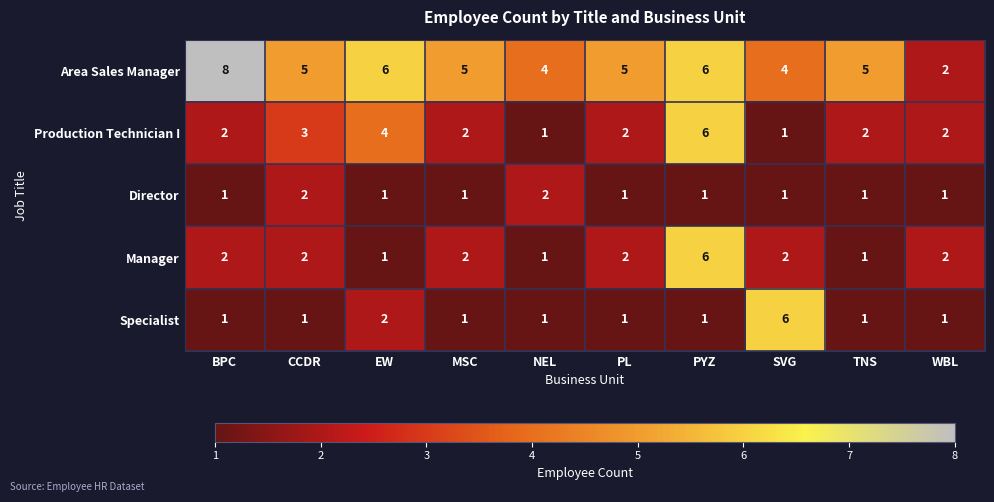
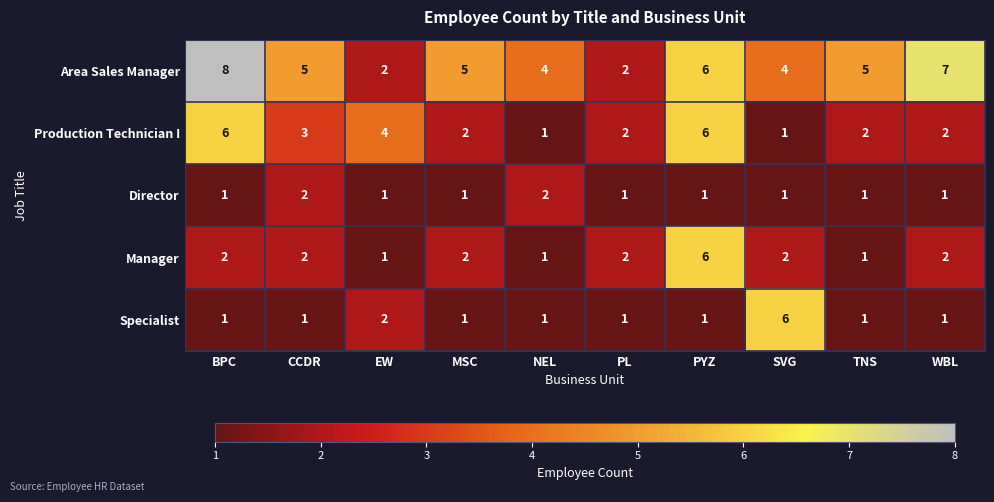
  {
    "Area Sales Manager": {
      "BPC": 8,
      "CCDR": 5,
-     "EW": 6,
+     "EW": 2,
      "MSC": 5,
      "NEL": 4,
-     "PL": 5,
+     "PL": 2,
      "PYZ": 6,
      "SVG": 4,
      "TNS": 5,
-     "WBL": 2
+     "WBL": 7
    },
    "Production Technician I": {
-     "BPC": 2,
+     "BPC": 6,
      "CCDR": 3,
      "EW": 4,
      "MSC": 2,
      "NEL": 1,
      "PL": 2,
      "PYZ": 6,
      "SVG": 1,
      "TNS": 2,
      "WBL": 2
    },
    "Director": {
      "BPC": 1,
      "CCDR": 2,
      "EW": 1,
      "MSC": 1,
      "NEL": 2,
      "PL": 1,
      "PYZ": 1,
      "SVG": 1,
      "TNS": 1,
      "WBL": 1
    },
    "Manager": {
      "BPC": 2,
      "CCDR": 2,
      "EW": 1,
      "MSC": 2,
      "NEL": 1,
      "PL": 2,
      "PYZ": 6,
      "SVG": 2,
      "TNS": 1,
      "WBL": 2
    },
    "Specialist": {
      "BPC": 1,
      "CCDR": 1,
      "EW": 2,
      "MSC": 1,
      "NEL": 1,
      "PL": 1,
      "PYZ": 1,
      "SVG": 6,
      "TNS": 1,
      "WBL": 1
    }
  }
